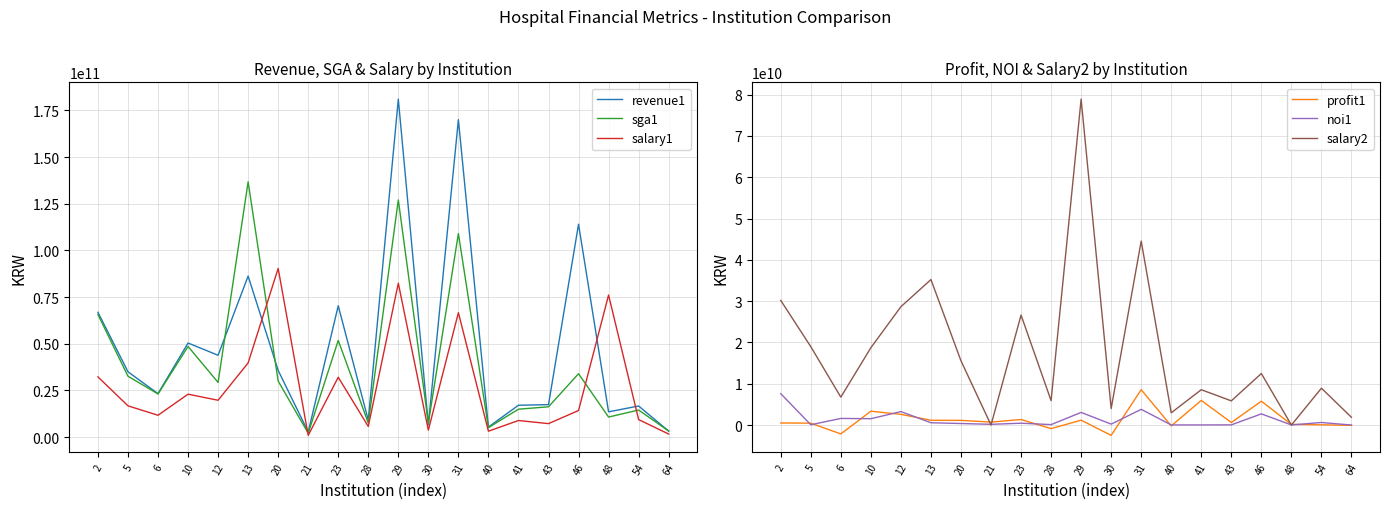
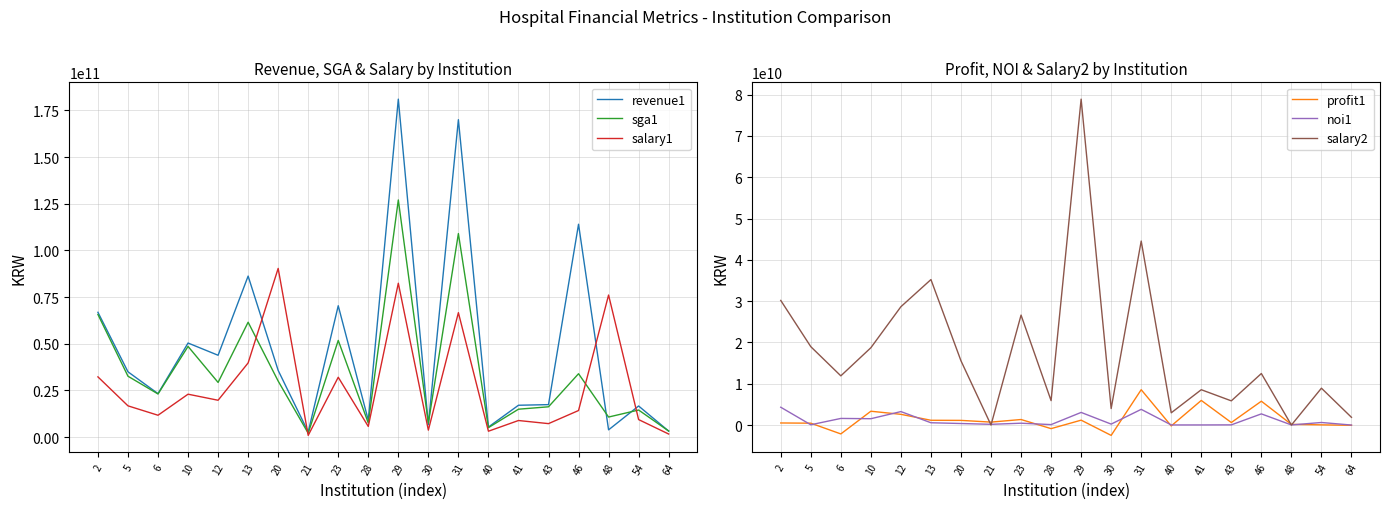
  {
    "Revenue, SGA & Salary by Institution": {
      "revenue1": {
        "5": 35000000000,
        "10": 50000000000,
        "12": 44000000000,
        "13": 86000000000,
        "20": 36000000000,
        "23": 70000000000,
        "28": 9000000000,
        "29": 181000000000,
        "31": 170000000000,
        "41": 17000000000,
        "46": 114000000000,
-       "48": 14000000000,
+       "48": 4000000000,
        "54": 17000000000
      },
      "sga1": {
        "5": 33000000000,
        "10": 49000000000,
        "12": 29000000000,
-       "13": 137000000000,
+       "13": 62000000000,
        "20": 30000000000,
        "23": 52000000000,
        "28": 8000000000,
        "29": 127000000000,
        "31": 109000000000,
        "41": 15000000000,
        "46": 34000000000,
        "48": 11000000000,
        "54": 14000000000
      },
      "salary1": {
        "2": 32000000000,
        "5": 17000000000,
        "6": 12000000000,
        "10": 23000000000,
        "12": 20000000000,
        "13": 40000000000,
        "20": 90000000000,
        "23": 32000000000,
        "28": 6000000000,
        "29": 82000000000,
        "30": 4000000000,
        "31": 67000000000,
        "40": 3000000000,
        "41": 9000000000,
        "43": 7000000000,
        "46": 14000000000,
        "48": 76000000000,
        "54": 9000000000,
        "64": 2000000000
      }
    },
    "Profit, NOI & Salary2 by Institution": {
      "profit1": {
        "2": 1000000000,
        "6": -2000000000,
        "10": 3000000000,
        "12": 3000000000,
        "20": 1000000000,
        "23": 1000000000,
        "28": -1000000000,
        "29": 1000000000,
        "30": -3000000000,
        "31": 9000000000,
        "41": 6000000000,
        "46": 6000000000
      },
      "noi1": {
-       "2": 8000000000,
+       "2": 4000000000,
        "6": 2000000000,
        "10": 2000000000,
        "12": 3000000000,
        "20": 0,
        "23": 0,
        "28": 0,
        "29": 3000000000,
        "30": 0,
        "31": 4000000000,
        "41": 0,
        "46": 3000000000
      },
      "salary2": {
        "2": 30000000000,
        "5": 19000000000,
-       "6": 7000000000,
+       "6": 12000000000,
        "10": 19000000000,
        "12": 29000000000,
        "13": 35000000000,
        "20": 16000000000,
        "23": 27000000000,
        "28": 6000000000,
        "29": 79000000000,
        "30": 4000000000,
        "31": 45000000000,
        "40": 3000000000,
        "41": 9000000000,
        "43": 6000000000,
        "46": 12000000000,
        "54": 9000000000,
        "64": 2000000000
      }
    }
  }
